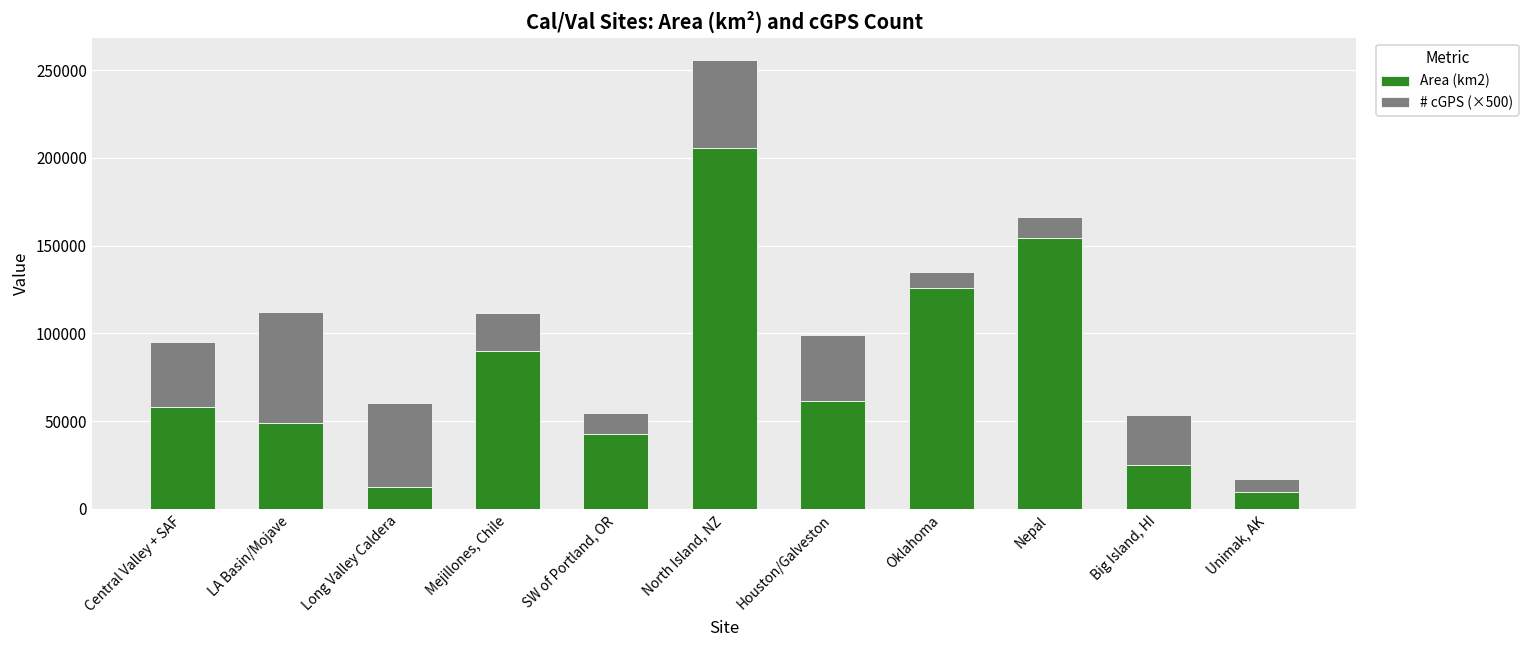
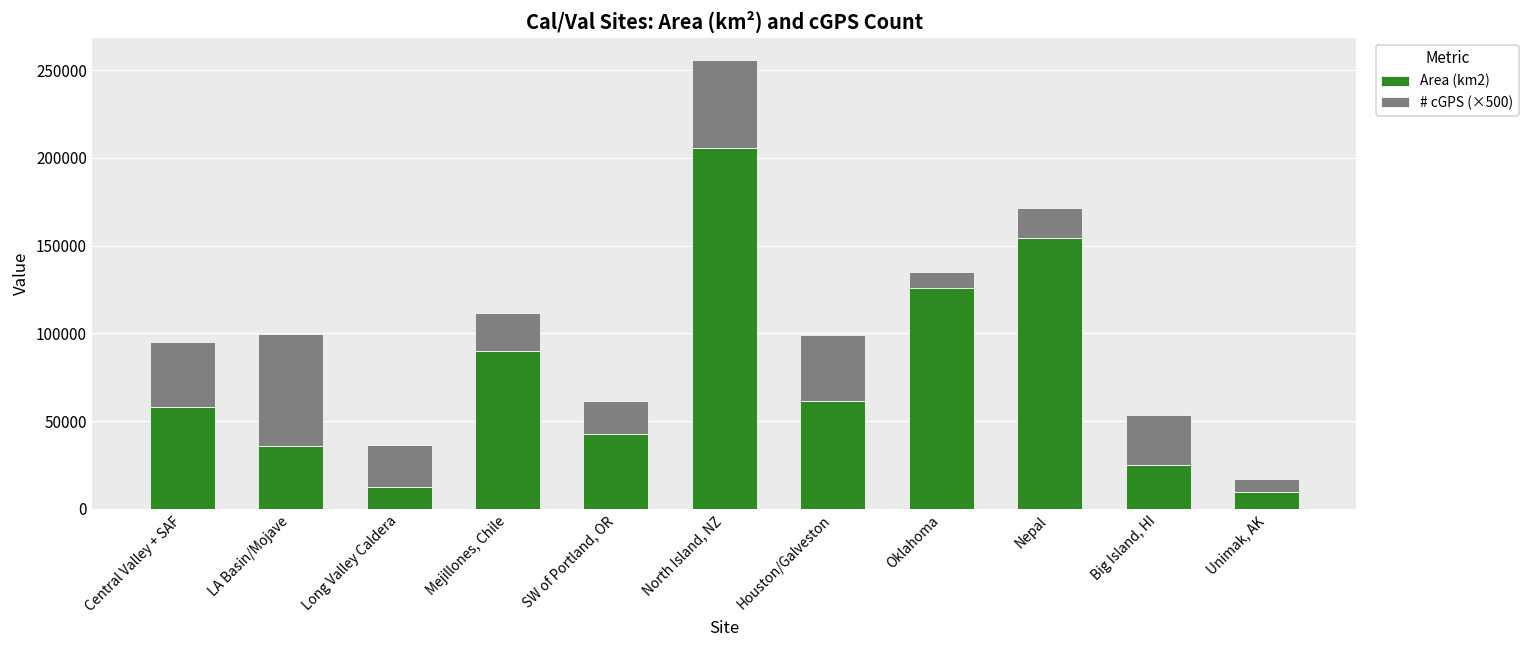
  {
    "Area (km2)": {
      "Central Valley + SAF": 58000,
-     "LA Basin/Mojave": 49000,
+     "LA Basin/Mojave": 36000,
      "Long Valley Caldera": 13000,
      "Mejillones, Chile": 90000,
      "SW of Portland, OR": 43000,
      "North Island, NZ": 206000,
      "Houston/Galveston": 61000,
      "Oklahoma": 126000,
      "Nepal": 155000,
      "Big Island, HI": 25000,
      "Unimak, AK": 10000
    },
    "# cGPS (×500)": {
      "Central Valley + SAF": 38000,
      "LA Basin/Mojave": 64000,
-     "Long Valley Caldera": 48000,
+     "Long Valley Caldera": 24000,
      "Mejillones, Chile": 22000,
-     "SW of Portland, OR": 12000,
+     "SW of Portland, OR": 19000,
      "North Island, NZ": 50000,
      "Houston/Galveston": 38000,
      "Oklahoma": 9000,
-     "Nepal": 12000,
+     "Nepal": 17000,
      "Big Island, HI": 29000,
      "Unimak, AK": 7000
    }
  }
